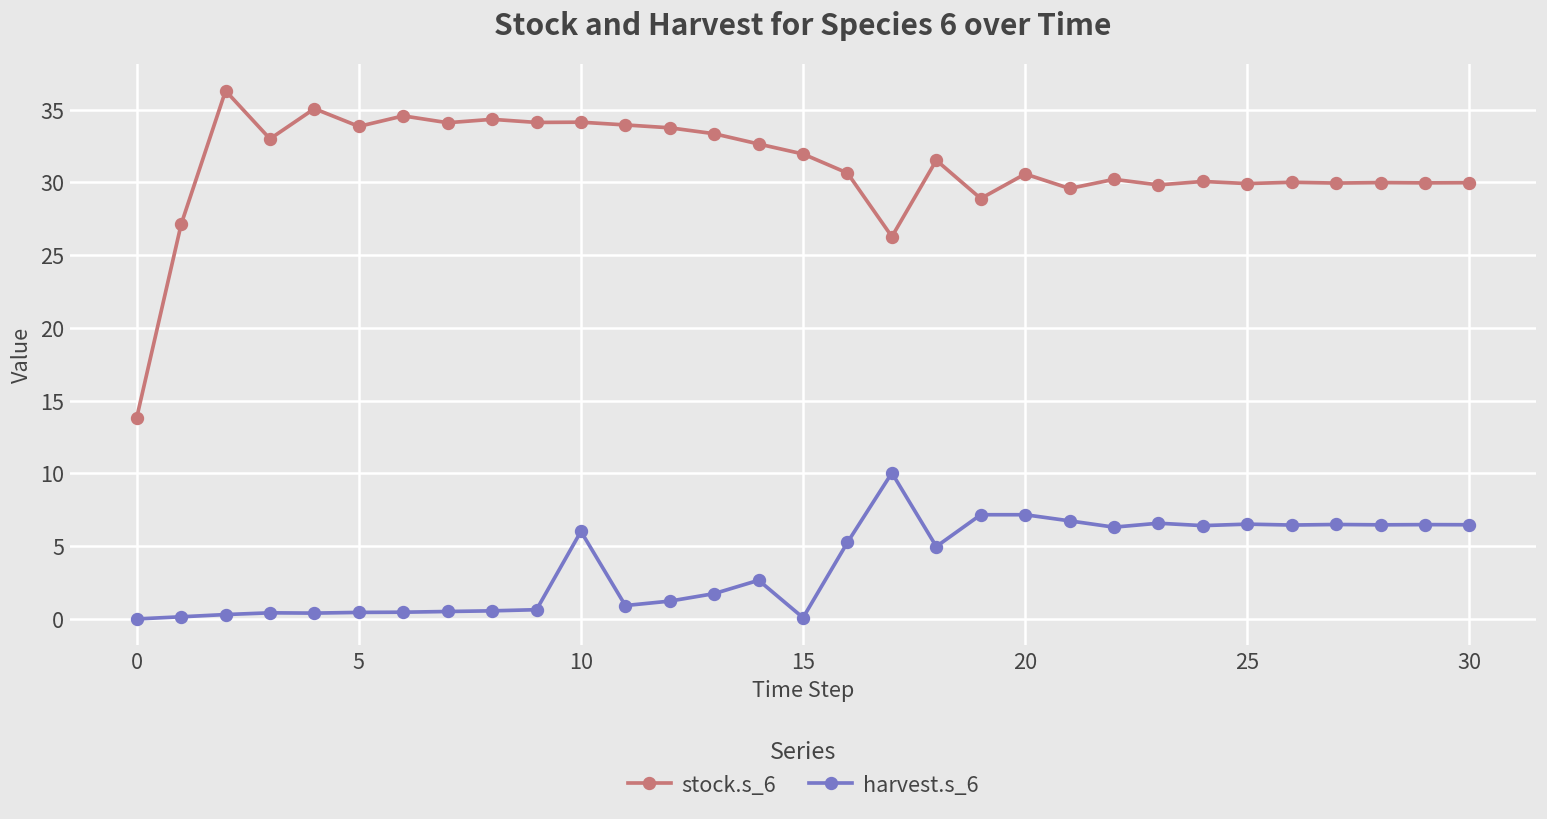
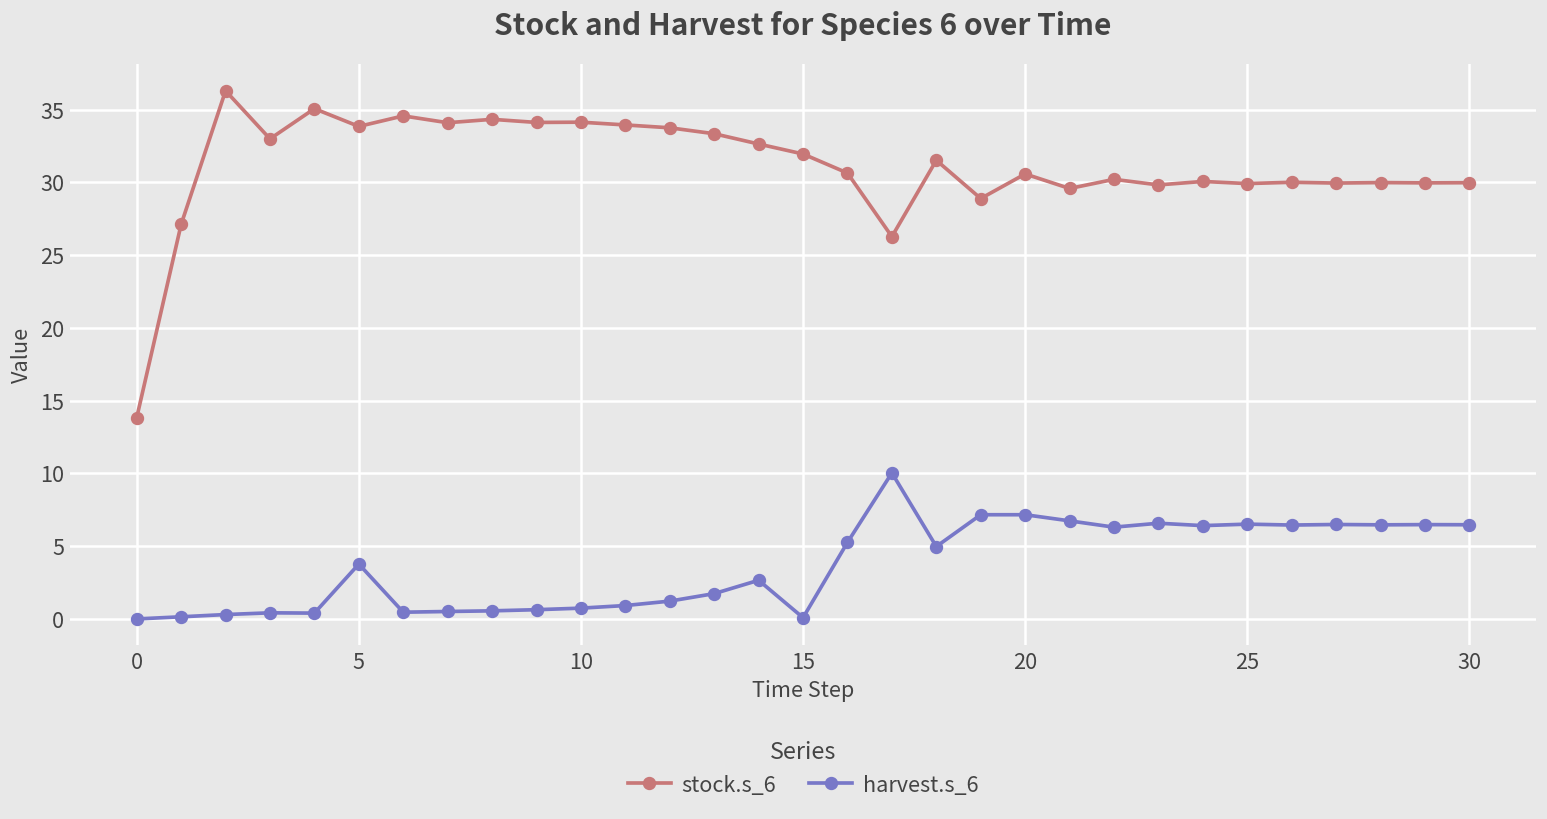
  {
    "stock.s_6": {
      "0": 13.8,
      "5": 33.8,
      "10": 34.1,
      "15": 32.0,
      "20": 30.6,
      "25": 29.9,
      "30": 30.0
    },
    "harvest.s_6": {
      "0": 0.0,
-     "5": 0.4,
-     "10": 6.0,
+     "5": 3.8,
+     "10": 0.7,
      "15": 0.1,
      "20": 7.2,
      "25": 6.5,
      "30": 6.5
    }
  }
